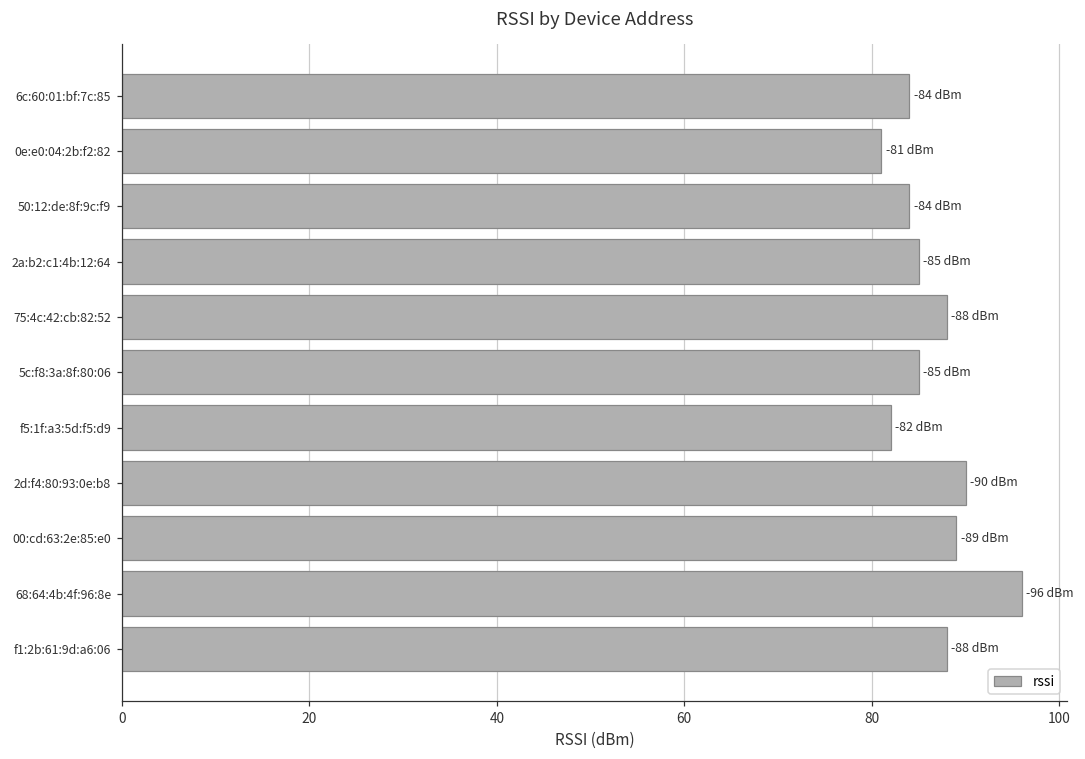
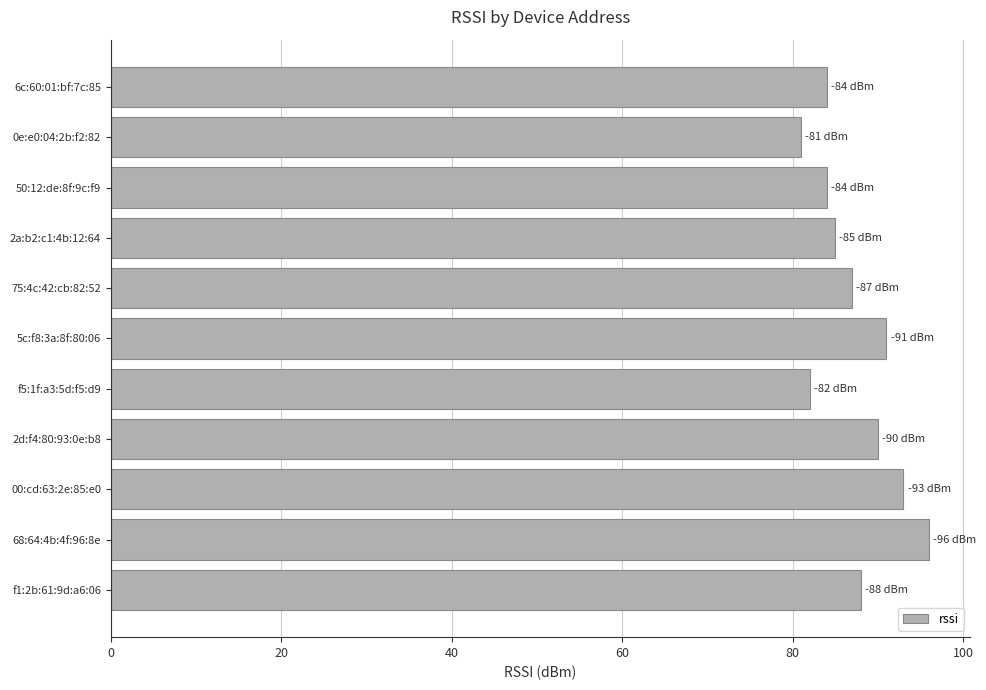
  {
-   "75:4c:42:cb:82:52": -88,
-   "5c:f8:3a:8f:80:06": -85,
-   "00:cd:63:2e:85:e0": -89
+   "75:4c:42:cb:82:52": -87,
+   "5c:f8:3a:8f:80:06": -91,
+   "00:cd:63:2e:85:e0": -93
  }
